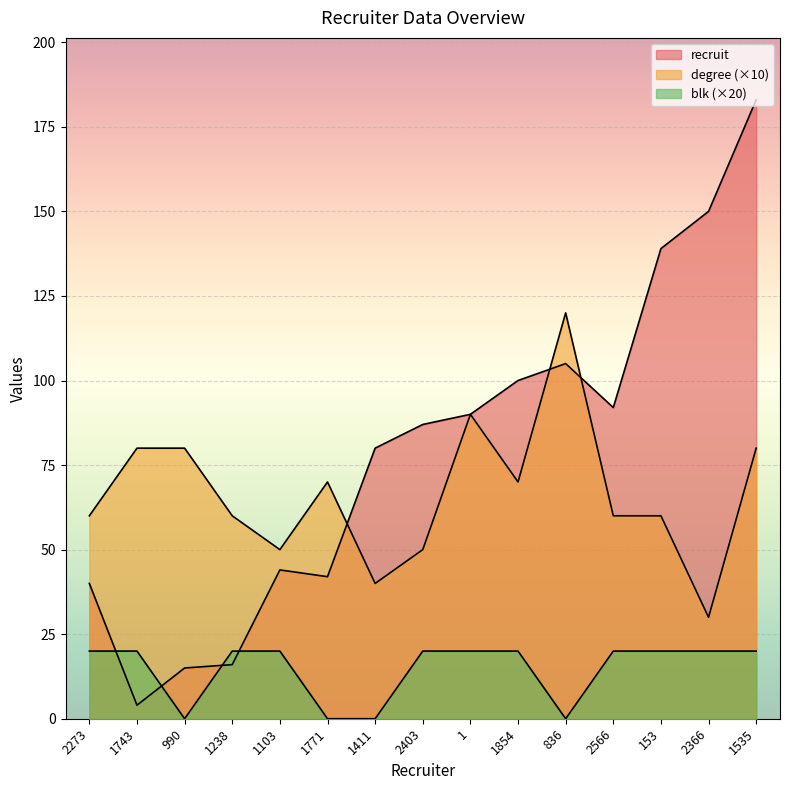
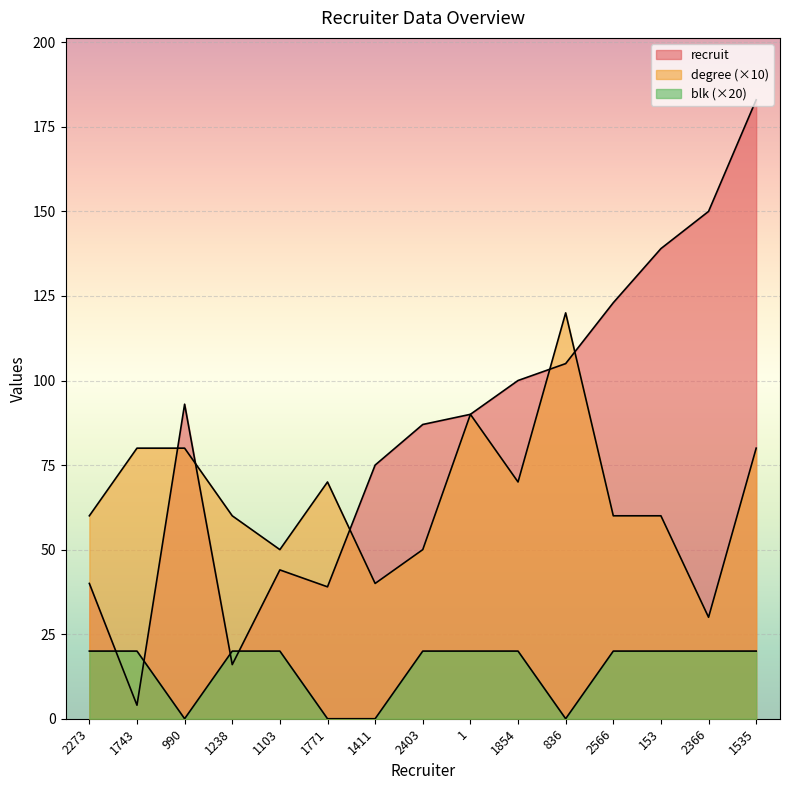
  {
    "recruit": {
      "2273": 40,
      "1743": 4,
-     "990": 15,
+     "990": 93,
      "1238": 16,
      "1103": 44,
-     "1771": 42,
-     "1411": 80,
+     "1771": 39,
+     "1411": 75,
      "2403": 87,
      "1854": 100,
      "836": 105,
-     "2566": 92,
+     "2566": 123,
      "153": 139,
      "2366": 150
    }
  }
